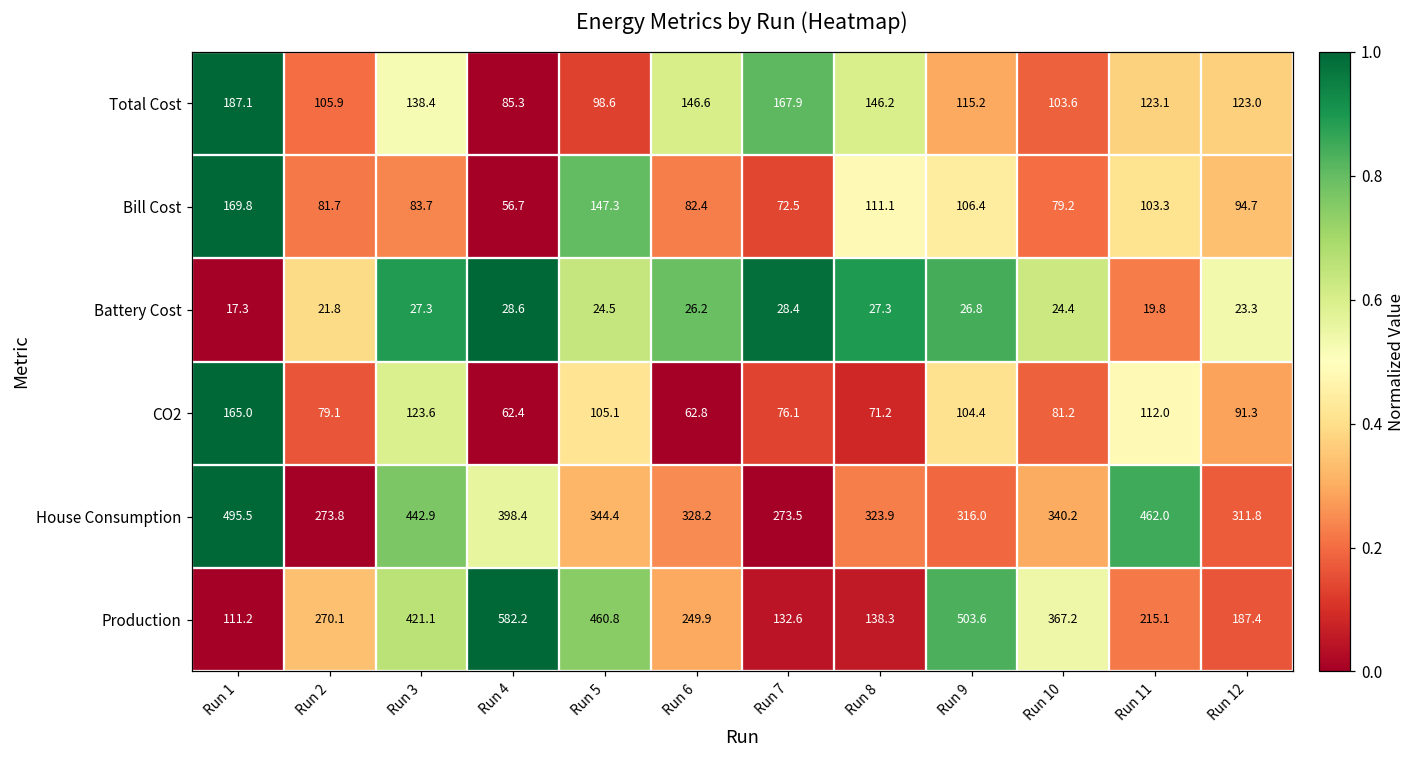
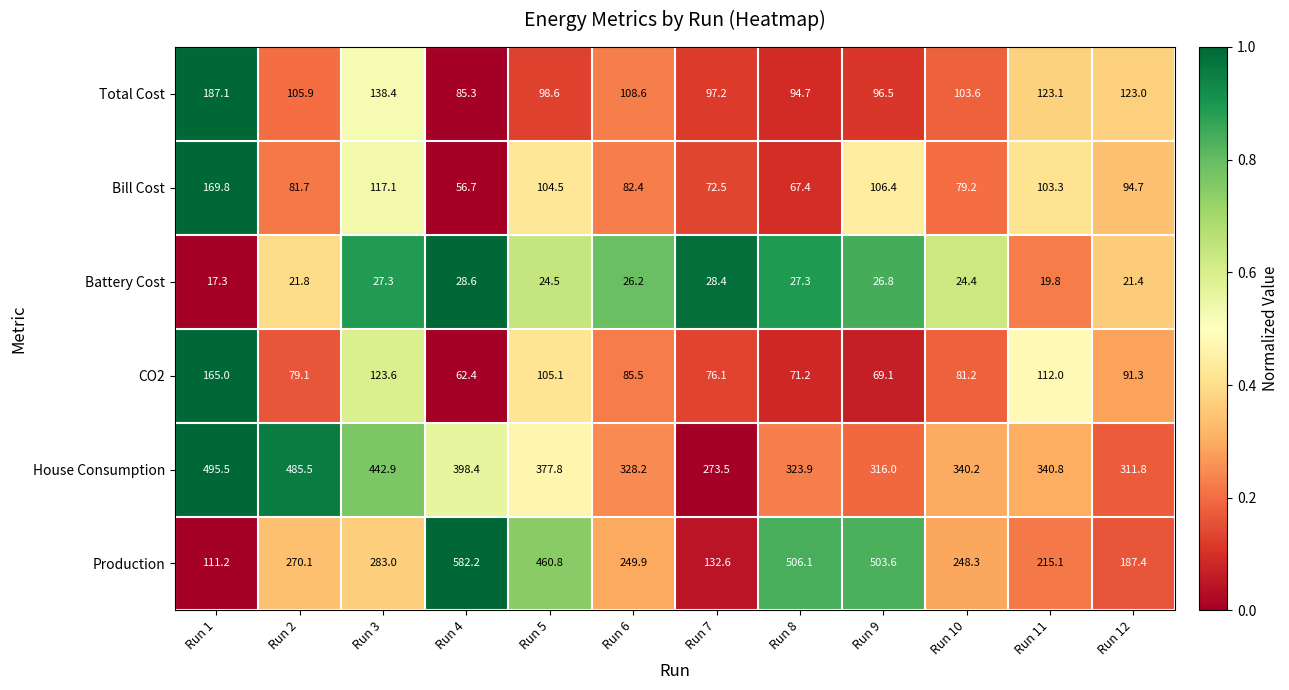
  {
    "Total Cost": {
      "Run 1": 187.1,
      "Run 2": 105.9,
      "Run 3": 138.4,
      "Run 4": 85.3,
      "Run 5": 98.6,
-     "Run 6": 146.6,
-     "Run 7": 167.9,
-     "Run 8": 146.2,
-     "Run 9": 115.2,
+     "Run 6": 108.6,
+     "Run 7": 97.2,
+     "Run 8": 94.7,
+     "Run 9": 96.5,
      "Run 10": 103.6,
      "Run 11": 123.1,
      "Run 12": 123.0
    },
    "Bill Cost": {
      "Run 1": 169.8,
      "Run 2": 81.7,
-     "Run 3": 83.7,
+     "Run 3": 117.1,
      "Run 4": 56.7,
-     "Run 5": 147.3,
+     "Run 5": 104.5,
      "Run 6": 82.4,
      "Run 7": 72.5,
-     "Run 8": 111.1,
+     "Run 8": 67.4,
      "Run 9": 106.4,
      "Run 10": 79.2,
      "Run 11": 103.3,
      "Run 12": 94.7
    },
    "Battery Cost": {
      "Run 1": 17.3,
      "Run 2": 21.8,
      "Run 3": 27.3,
      "Run 4": 28.6,
      "Run 5": 24.5,
      "Run 6": 26.2,
      "Run 7": 28.4,
      "Run 8": 27.3,
      "Run 9": 26.8,
      "Run 10": 24.4,
      "Run 11": 19.8,
-     "Run 12": 23.3
+     "Run 12": 21.4
    },
    "CO2": {
      "Run 1": 165.0,
      "Run 2": 79.1,
      "Run 3": 123.6,
      "Run 4": 62.4,
      "Run 5": 105.1,
-     "Run 6": 62.8,
+     "Run 6": 85.5,
      "Run 7": 76.1,
      "Run 8": 71.2,
-     "Run 9": 104.4,
+     "Run 9": 69.1,
      "Run 10": 81.2,
      "Run 11": 112.0,
      "Run 12": 91.3
    },
    "House Consumption": {
      "Run 1": 495.5,
-     "Run 2": 273.8,
+     "Run 2": 485.5,
      "Run 3": 442.9,
      "Run 4": 398.4,
-     "Run 5": 344.4,
+     "Run 5": 377.8,
      "Run 6": 328.2,
      "Run 7": 273.5,
      "Run 8": 323.9,
      "Run 9": 316.0,
      "Run 10": 340.2,
-     "Run 11": 462.0,
+     "Run 11": 340.8,
      "Run 12": 311.8
    },
    "Production": {
      "Run 1": 111.2,
      "Run 2": 270.1,
-     "Run 3": 421.1,
+     "Run 3": 283.0,
      "Run 4": 582.2,
      "Run 5": 460.8,
      "Run 6": 249.9,
      "Run 7": 132.6,
-     "Run 8": 138.3,
+     "Run 8": 506.1,
      "Run 9": 503.6,
-     "Run 10": 367.2,
+     "Run 10": 248.3,
      "Run 11": 215.1,
      "Run 12": 187.4
    }
  }
